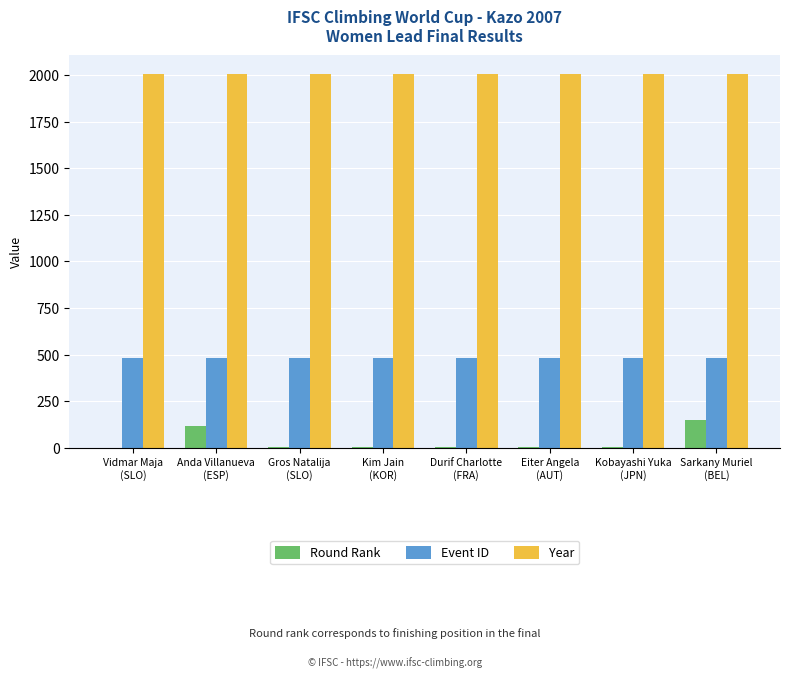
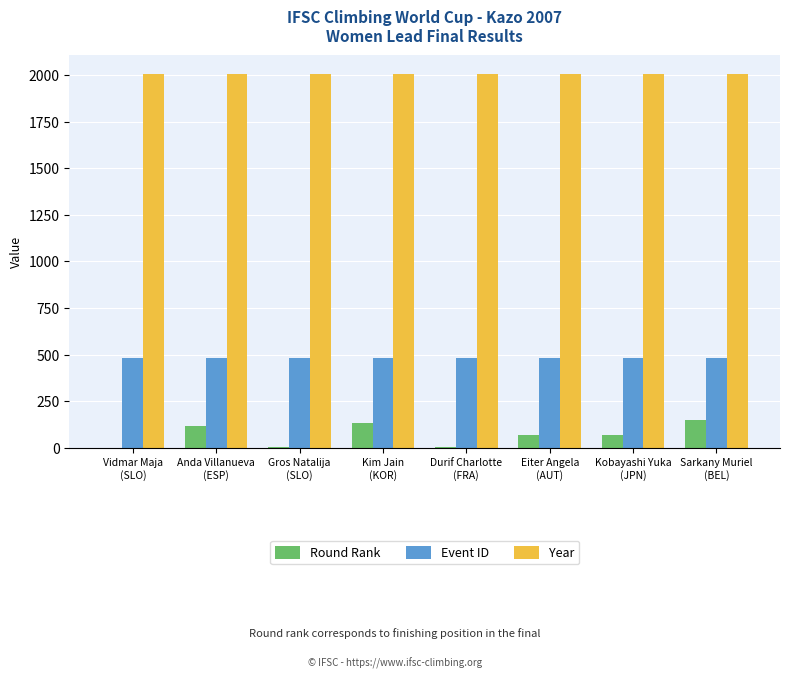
  {
    "Round Rank": {
      "Anda Villanueva (ESP)": 120,
-     "Kim Jain (KOR)": 0,
-     "Eiter Angela (AUT)": 10,
-     "Kobayashi Yuka (JPN)": 10,
+     "Kim Jain (KOR)": 130,
+     "Eiter Angela (AUT)": 70,
+     "Kobayashi Yuka (JPN)": 70,
      "Sarkany Muriel (BEL)": 150
    },
    "Event ID": {
      "Vidmar Maja (SLO)": 480,
      "Anda Villanueva (ESP)": 480,
      "Gros Natalija (SLO)": 480,
      "Kim Jain (KOR)": 480,
      "Durif Charlotte (FRA)": 480,
      "Eiter Angela (AUT)": 480,
      "Kobayashi Yuka (JPN)": 480,
      "Sarkany Muriel (BEL)": 480
    },
    "Year": {
      "Vidmar Maja (SLO)": 2010,
      "Anda Villanueva (ESP)": 2010,
      "Gros Natalija (SLO)": 2010,
      "Kim Jain (KOR)": 2010,
      "Durif Charlotte (FRA)": 2010,
      "Eiter Angela (AUT)": 2010,
      "Kobayashi Yuka (JPN)": 2010,
      "Sarkany Muriel (BEL)": 2010
    }
  }
